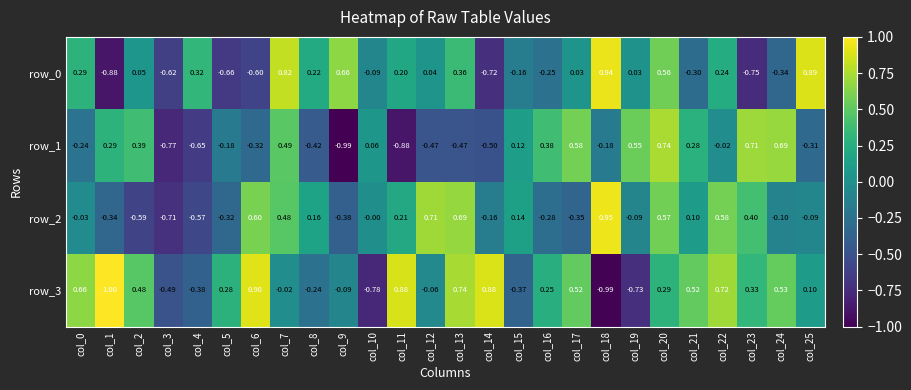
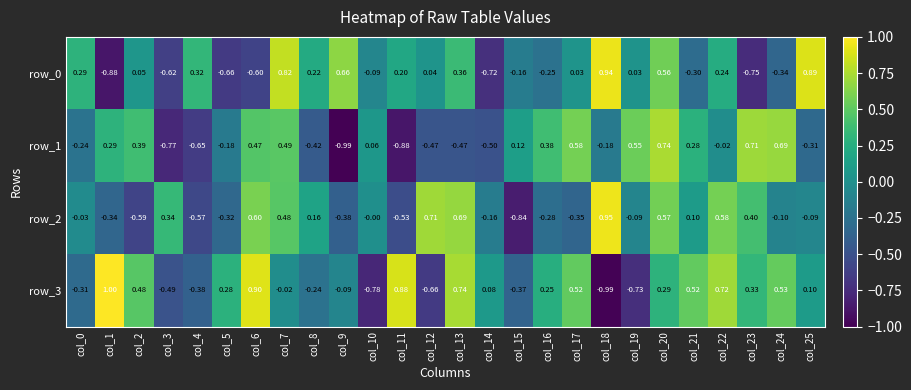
  {
    "row_0": {
      "col_0": 0.29,
      "col_1": -0.88,
      "col_2": 0.05,
      "col_3": -0.62,
      "col_4": 0.32,
      "col_5": -0.66,
      "col_6": -0.60,
      "col_7": 0.82,
      "col_8": 0.22,
      "col_9": 0.66,
      "col_10": -0.09,
      "col_11": 0.20,
      "col_12": 0.04,
      "col_13": 0.36,
      "col_14": -0.72,
      "col_15": -0.16,
      "col_16": -0.25,
      "col_17": 0.03,
      "col_18": 0.94,
      "col_19": 0.03,
      "col_20": 0.56,
      "col_21": -0.30,
      "col_22": 0.24,
      "col_23": -0.75,
      "col_24": -0.34,
      "col_25": 0.89
    },
    "row_1": {
      "col_0": -0.24,
      "col_1": 0.29,
      "col_2": 0.39,
      "col_3": -0.77,
      "col_4": -0.65,
      "col_5": -0.18,
-     "col_6": -0.32,
+     "col_6": 0.47,
      "col_7": 0.49,
      "col_8": -0.42,
      "col_9": -0.99,
      "col_10": 0.06,
      "col_11": -0.88,
      "col_12": -0.47,
      "col_13": -0.47,
      "col_14": -0.50,
      "col_15": 0.12,
      "col_16": 0.38,
      "col_17": 0.58,
      "col_18": -0.18,
      "col_19": 0.55,
      "col_20": 0.74,
      "col_21": 0.28,
      "col_22": -0.02,
      "col_23": 0.71,
      "col_24": 0.69,
      "col_25": -0.31
    },
    "row_2": {
      "col_0": -0.03,
      "col_1": -0.34,
      "col_2": -0.59,
-     "col_3": -0.71,
+     "col_3": 0.34,
      "col_4": -0.57,
      "col_5": -0.32,
      "col_6": 0.60,
      "col_7": 0.48,
      "col_8": 0.16,
      "col_9": -0.38,
      "col_10": -0.00,
-     "col_11": 0.21,
+     "col_11": -0.53,
      "col_12": 0.71,
      "col_13": 0.69,
      "col_14": -0.16,
-     "col_15": 0.14,
+     "col_15": -0.84,
      "col_16": -0.28,
      "col_17": -0.35,
      "col_18": 0.95,
      "col_19": -0.09,
      "col_20": 0.57,
      "col_21": 0.10,
      "col_22": 0.58,
      "col_23": 0.40,
      "col_24": -0.10,
      "col_25": -0.09
    },
    "row_3": {
-     "col_0": 0.66,
+     "col_0": -0.31,
      "col_1": 1.00,
      "col_2": 0.48,
      "col_3": -0.49,
      "col_4": -0.38,
      "col_5": 0.28,
      "col_6": 0.90,
      "col_7": -0.02,
      "col_8": -0.24,
      "col_9": -0.09,
      "col_10": -0.78,
      "col_11": 0.88,
-     "col_12": -0.06,
+     "col_12": -0.66,
      "col_13": 0.74,
-     "col_14": 0.88,
+     "col_14": 0.08,
      "col_15": -0.37,
      "col_16": 0.25,
      "col_17": 0.52,
      "col_18": -0.99,
      "col_19": -0.73,
      "col_20": 0.29,
      "col_21": 0.52,
      "col_22": 0.72,
      "col_23": 0.33,
      "col_24": 0.53,
      "col_25": 0.10
    }
  }
